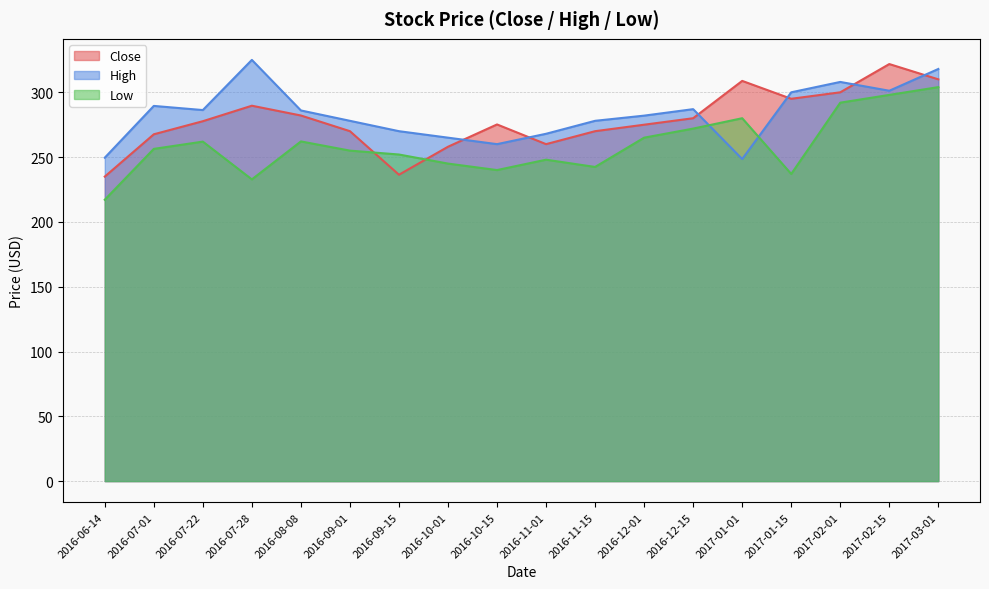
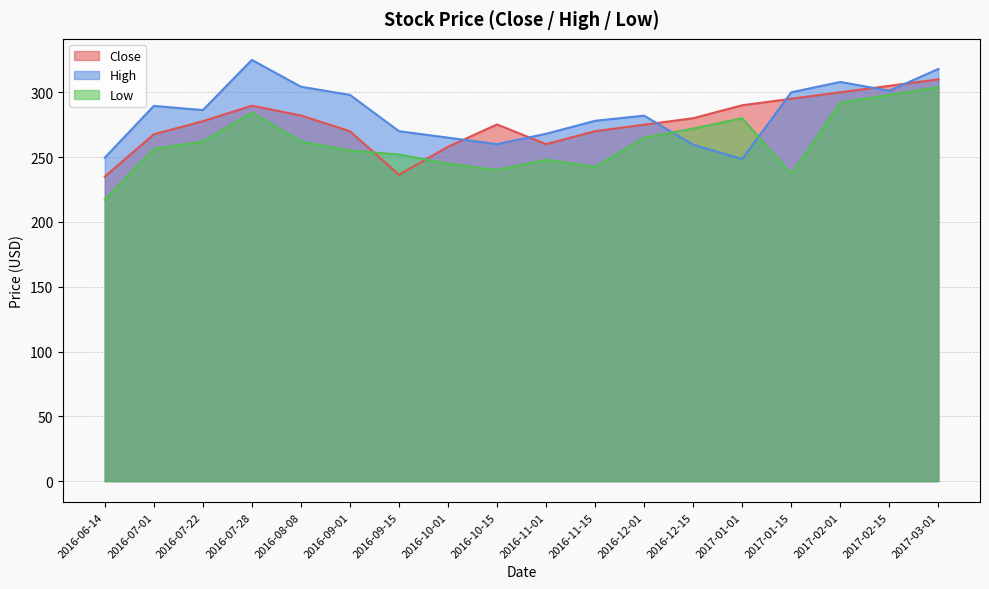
  {
    "Close": {
      "2016-06-14": 235,
      "2016-07-01": 268,
      "2016-07-22": 278,
      "2016-07-28": 290,
      "2016-08-08": 282,
      "2016-09-01": 270,
      "2016-09-15": 236,
      "2016-10-01": 258,
      "2016-10-15": 275,
      "2016-11-01": 260,
      "2016-11-15": 270,
      "2016-12-01": 275,
      "2016-12-15": 280,
-     "2017-01-01": 309,
+     "2017-01-01": 290,
      "2017-01-15": 295,
      "2017-02-01": 300,
-     "2017-02-15": 322,
+     "2017-02-15": 305,
      "2017-03-01": 310
    },
    "High": {
      "2016-06-14": 250,
      "2016-07-01": 290,
      "2016-07-22": 286,
      "2016-07-28": 325,
-     "2016-08-08": 286,
-     "2016-09-01": 278,
+     "2016-08-08": 304,
+     "2016-09-01": 298,
      "2016-09-15": 270,
      "2016-10-01": 265,
      "2016-10-15": 260,
      "2016-11-01": 268,
      "2016-11-15": 278,
      "2016-12-01": 282,
-     "2016-12-15": 287,
+     "2016-12-15": 260,
      "2017-01-01": 249,
      "2017-01-15": 300,
      "2017-02-01": 308,
      "2017-02-15": 301,
      "2017-03-01": 318
    },
    "Low": {
      "2016-06-14": 217,
      "2016-07-01": 256,
      "2016-07-22": 262,
-     "2016-07-28": 233,
+     "2016-07-28": 284,
      "2016-08-08": 262,
      "2016-09-01": 255,
      "2016-09-15": 252,
      "2016-10-01": 245,
      "2016-10-15": 240,
      "2016-11-01": 248,
      "2016-11-15": 242,
      "2016-12-01": 265,
      "2016-12-15": 272,
      "2017-01-01": 280,
      "2017-01-15": 237,
      "2017-02-01": 292,
      "2017-02-15": 298,
      "2017-03-01": 304
    }
  }
